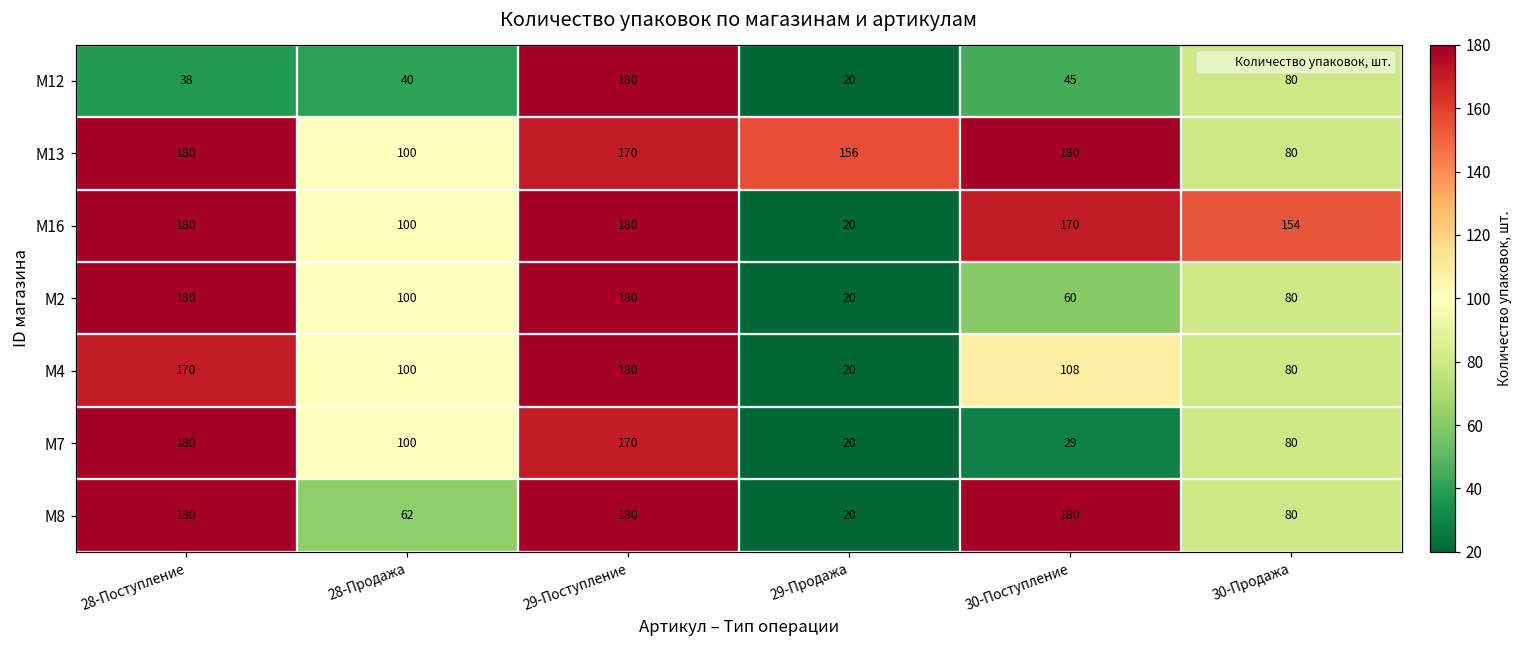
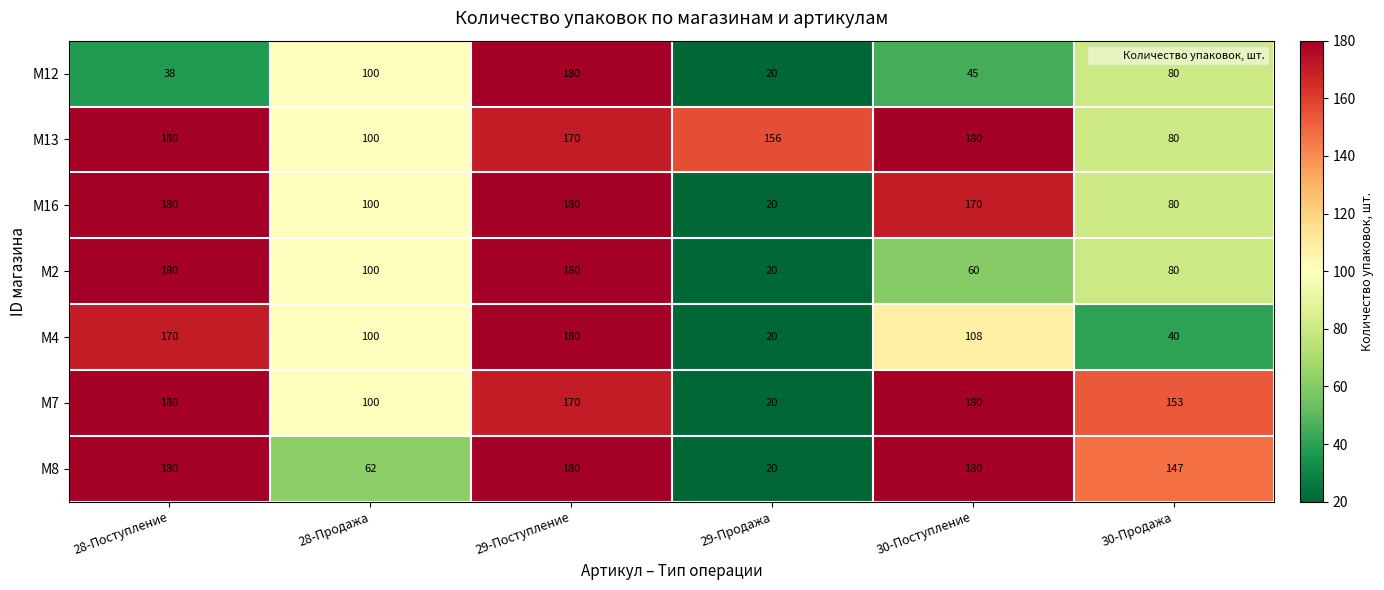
  {
    "M12": {
      "28-Поступление": 38,
-     "28-Продажа": 40,
+     "28-Продажа": 100,
      "29-Поступление": 180,
      "29-Продажа": 20,
      "30-Поступление": 45,
      "30-Продажа": 80
    },
    "M13": {
      "28-Поступление": 180,
      "28-Продажа": 100,
      "29-Поступление": 170,
      "29-Продажа": 156,
      "30-Поступление": 180,
      "30-Продажа": 80
    },
    "M16": {
      "28-Поступление": 180,
      "28-Продажа": 100,
      "29-Поступление": 180,
      "29-Продажа": 20,
      "30-Поступление": 170,
-     "30-Продажа": 154
+     "30-Продажа": 80
    },
    "M2": {
      "28-Поступление": 180,
      "28-Продажа": 100,
      "29-Поступление": 180,
      "29-Продажа": 20,
      "30-Поступление": 60,
      "30-Продажа": 80
    },
    "M4": {
      "28-Поступление": 170,
      "28-Продажа": 100,
      "29-Поступление": 180,
      "29-Продажа": 20,
      "30-Поступление": 108,
-     "30-Продажа": 80
+     "30-Продажа": 40
    },
    "M7": {
      "28-Поступление": 180,
      "28-Продажа": 100,
      "29-Поступление": 170,
      "29-Продажа": 20,
-     "30-Поступление": 29,
-     "30-Продажа": 80
+     "30-Поступление": 180,
+     "30-Продажа": 153
    },
    "M8": {
      "28-Поступление": 180,
      "28-Продажа": 62,
      "29-Поступление": 180,
      "29-Продажа": 20,
      "30-Поступление": 180,
-     "30-Продажа": 80
+     "30-Продажа": 147
    }
  }
